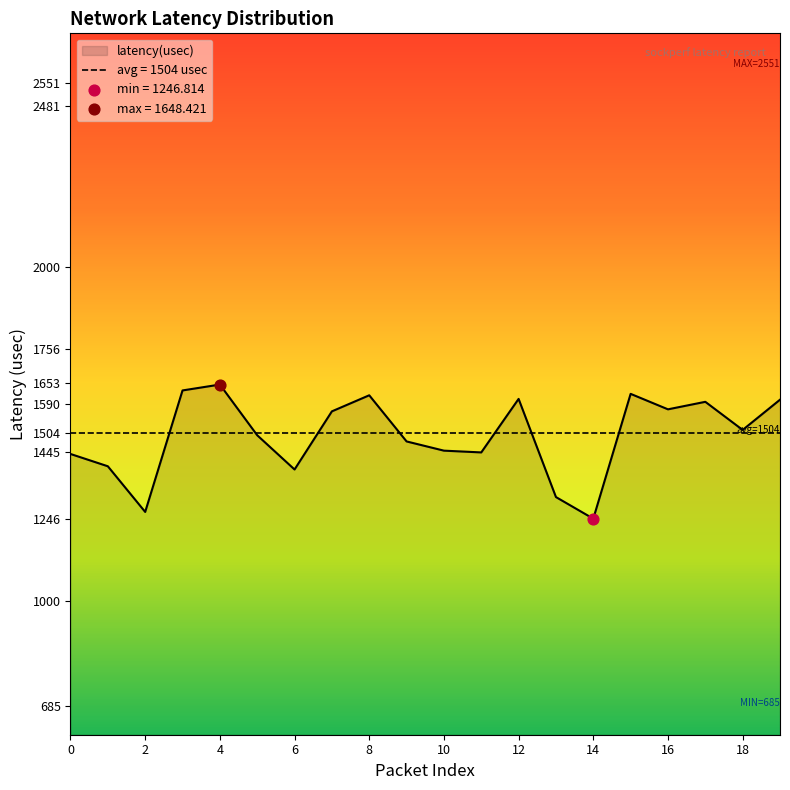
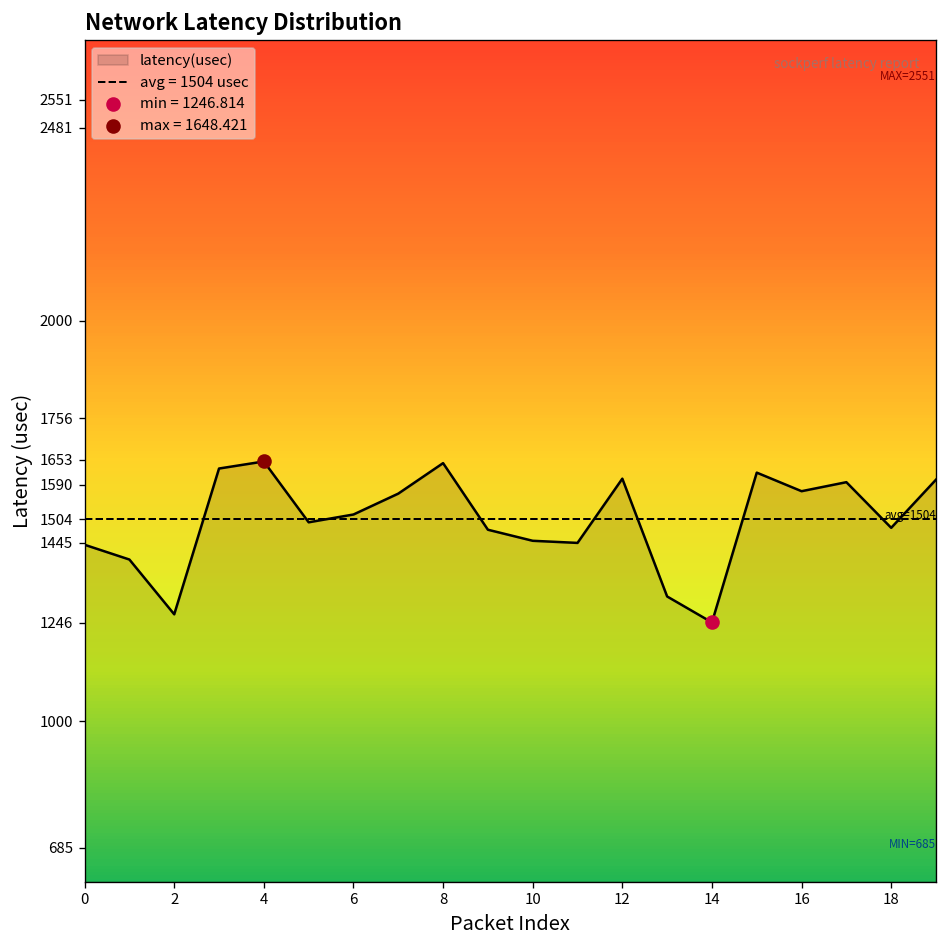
  {
    "latency(usec)": {
      "0": 1440,
      "2": 1270,
-     "6": 1390,
-     "8": 1620,
+     "6": 1520,
+     "8": 1640,
      "10": 1450,
      "12": 1610,
      "16": 1570,
-     "18": 1510
+     "18": 1480
    }
  }
